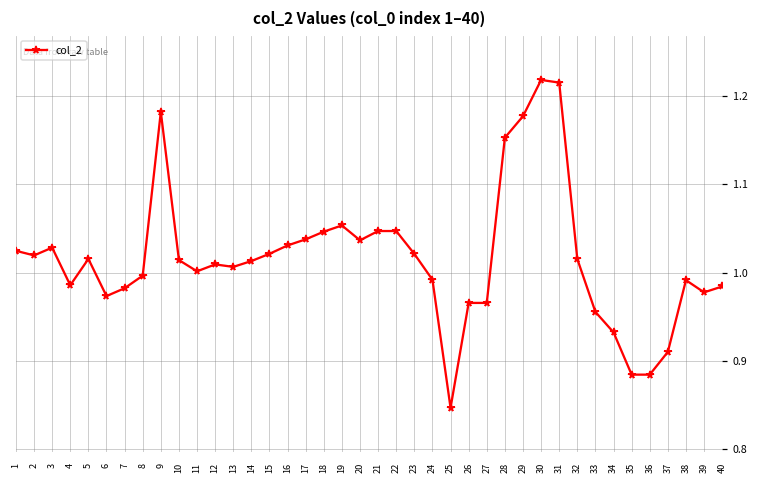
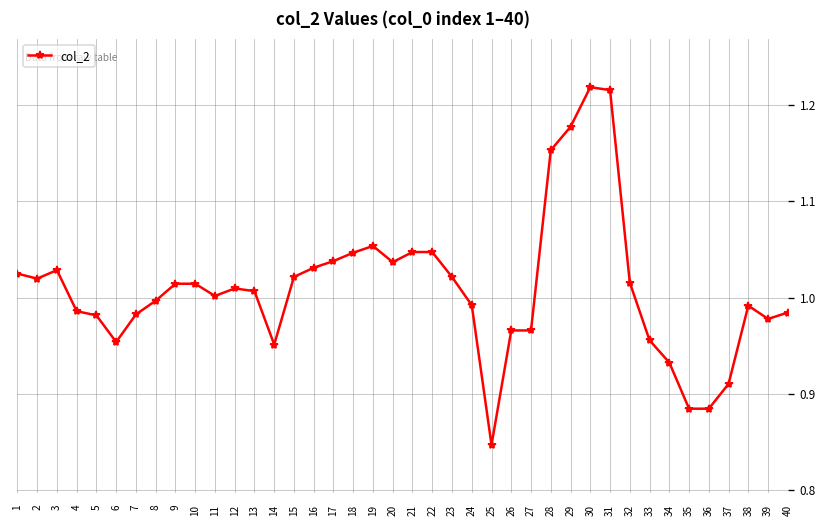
  {
    "1": 1.02,
    "2": 1.02,
    "3": 1.03,
    "4": 0.99,
-   "5": 1.02,
-   "6": 0.97,
+   "5": 0.98,
+   "6": 0.95,
    "7": 0.98,
    "8": 1.00,
-   "9": 1.18,
+   "9": 1.01,
    "10": 1.01,
    "11": 1.00,
    "12": 1.01,
    "13": 1.01,
-   "14": 1.01,
+   "14": 0.95,
    "15": 1.02,
    "16": 1.03,
    "17": 1.04,
    "18": 1.05,
    "19": 1.05,
    "20": 1.04,
    "21": 1.05,
    "22": 1.05,
    "23": 1.02,
    "24": 0.99,
    "25": 0.85,
    "26": 0.97,
    "27": 0.97,
    "28": 1.15,
    "29": 1.18,
    "30": 1.22,
    "31": 1.22,
    "32": 1.02,
    "33": 0.96,
    "34": 0.93,
    "35": 0.88,
    "36": 0.88,
    "37": 0.91,
    "38": 0.99,
    "39": 0.98,
    "40": 0.98
  }
